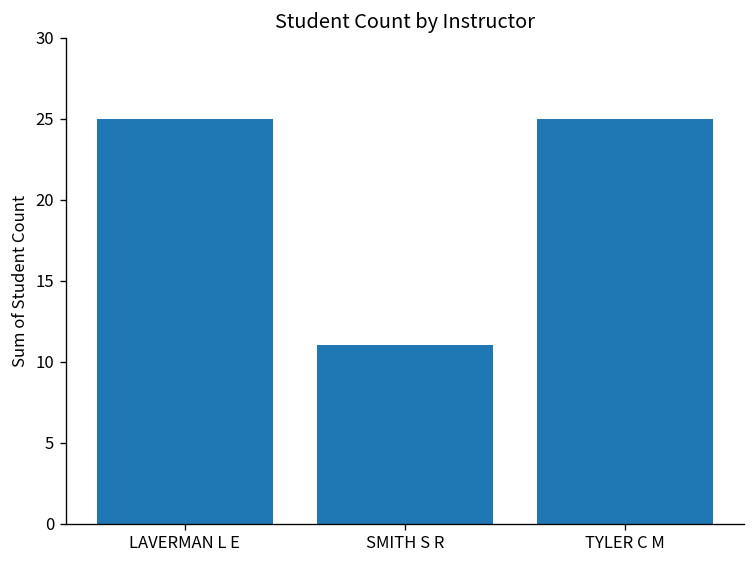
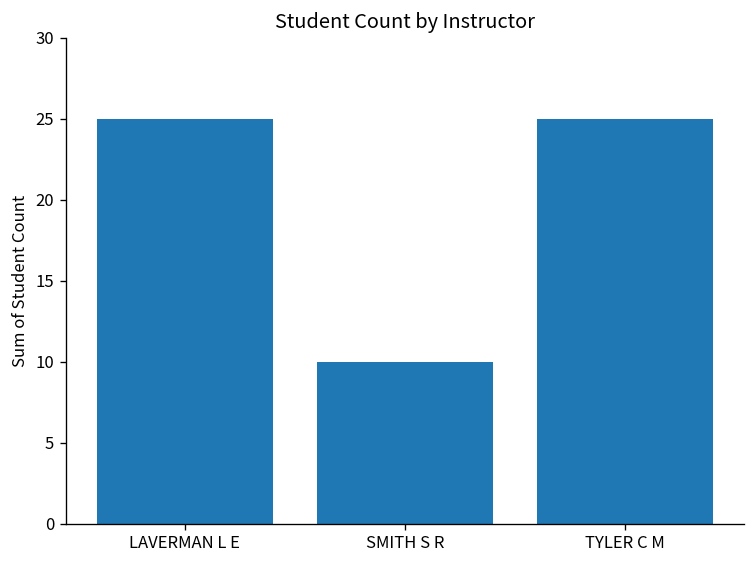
  {
    "LAVERMAN L E": 25,
-   "SMITH S R": 11,
+   "SMITH S R": 10,
    "TYLER C M": 25
  }
